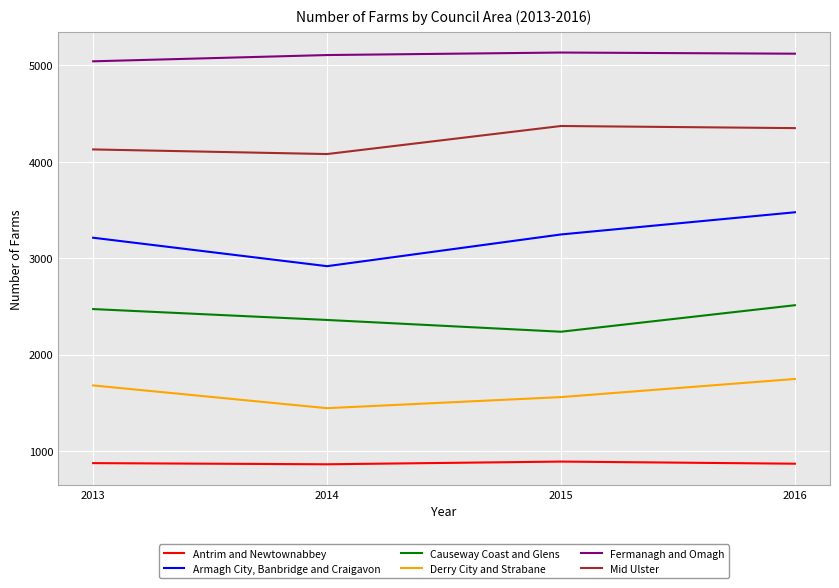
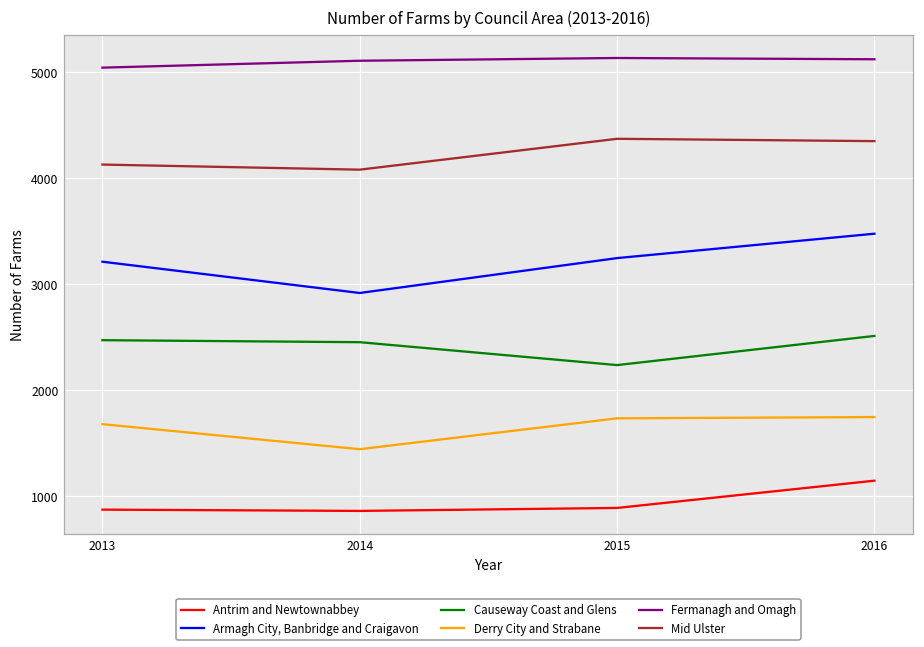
  {
    "Antrim and Newtownabbey": {
      "2013": 900,
      "2014": 900,
      "2015": 900,
-     "2016": 900
+     "2016": 1100
    },
    "Armagh City, Banbridge and Craigavon": {
      "2013": 3200,
      "2014": 2900,
      "2015": 3200,
      "2016": 3500
    },
    "Causeway Coast and Glens": {
      "2013": 2500,
-     "2014": 2400,
+     "2014": 2500,
      "2015": 2200,
      "2016": 2500
    },
    "Derry City and Strabane": {
      "2013": 1700,
      "2014": 1400,
-     "2015": 1600,
+     "2015": 1700,
      "2016": 1700
    },
    "Fermanagh and Omagh": {
      "2013": 5000,
      "2014": 5100,
      "2015": 5100,
      "2016": 5100
    },
    "Mid Ulster": {
      "2013": 4100,
      "2014": 4100,
      "2015": 4400,
      "2016": 4300
    }
  }
